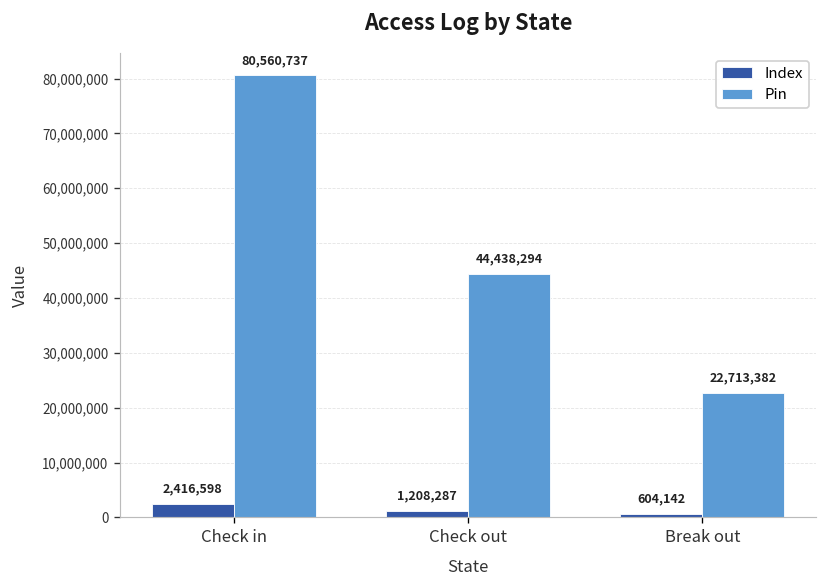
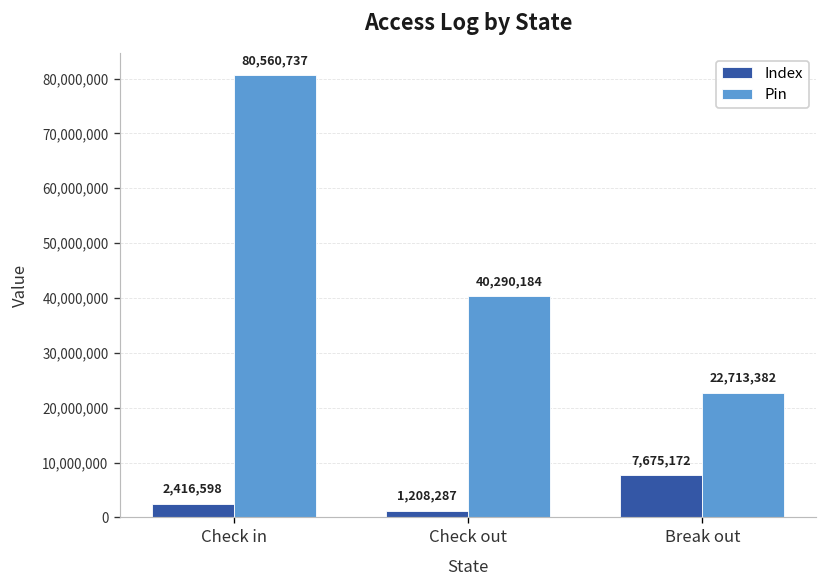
  {
    "Index": {
      "Check in": "2,416,598",
      "Check out": "1,208,287",
-     "Break out": "604,142"
+     "Break out": "7,675,172"
    },
    "Pin": {
      "Check in": "80,560,737",
-     "Check out": "44,438,294",
+     "Check out": "40,290,184",
      "Break out": "22,713,382"
    }
  }
